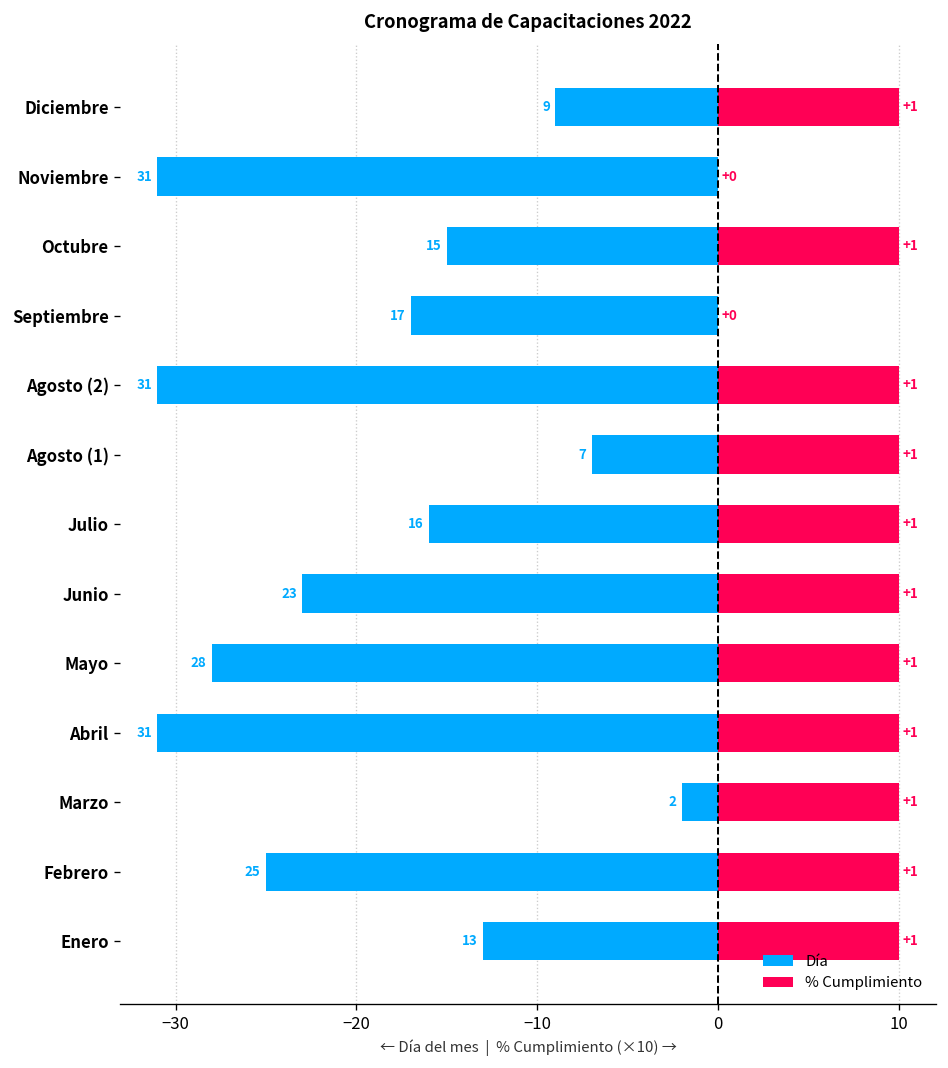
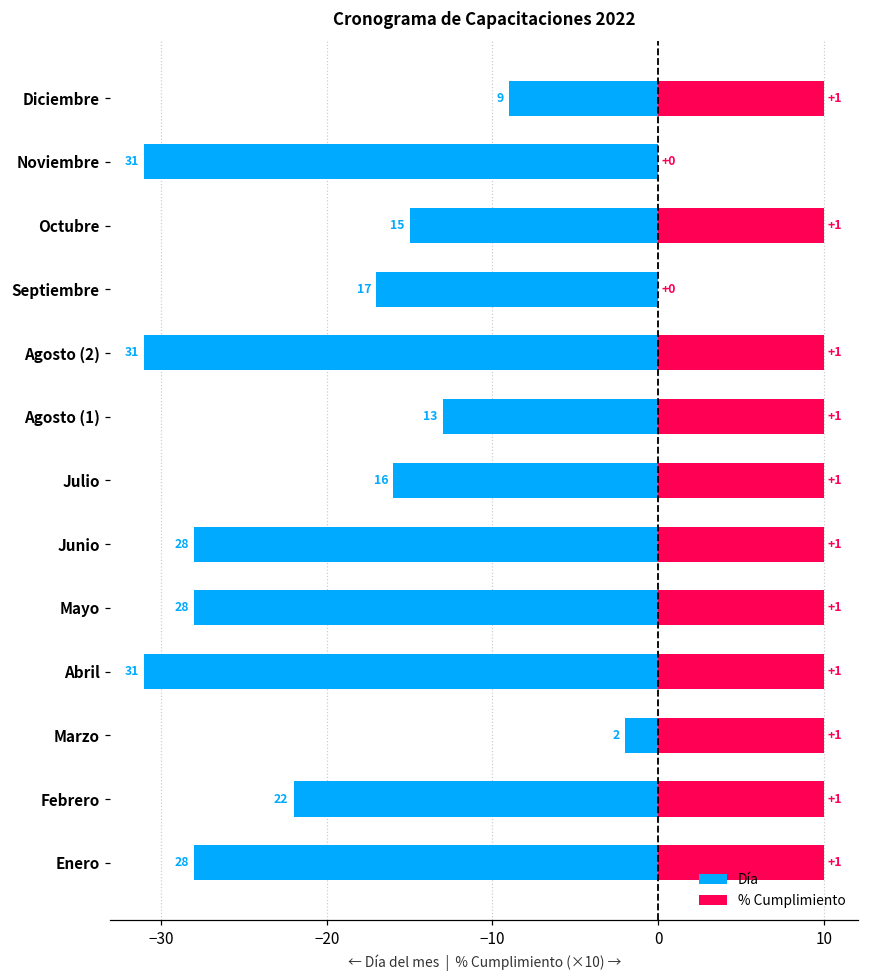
  {
    "Día": {
-     "Agosto (1)": "7",
-     "Junio": "23",
-     "Febrero": "25",
-     "Enero": "13"
+     "Agosto (1)": "13",
+     "Junio": "28",
+     "Febrero": "22",
+     "Enero": "28"
    },
    "% Cumplimiento": {
      "Noviembre": "+0",
      "Septiembre": "+0"
    }
  }
